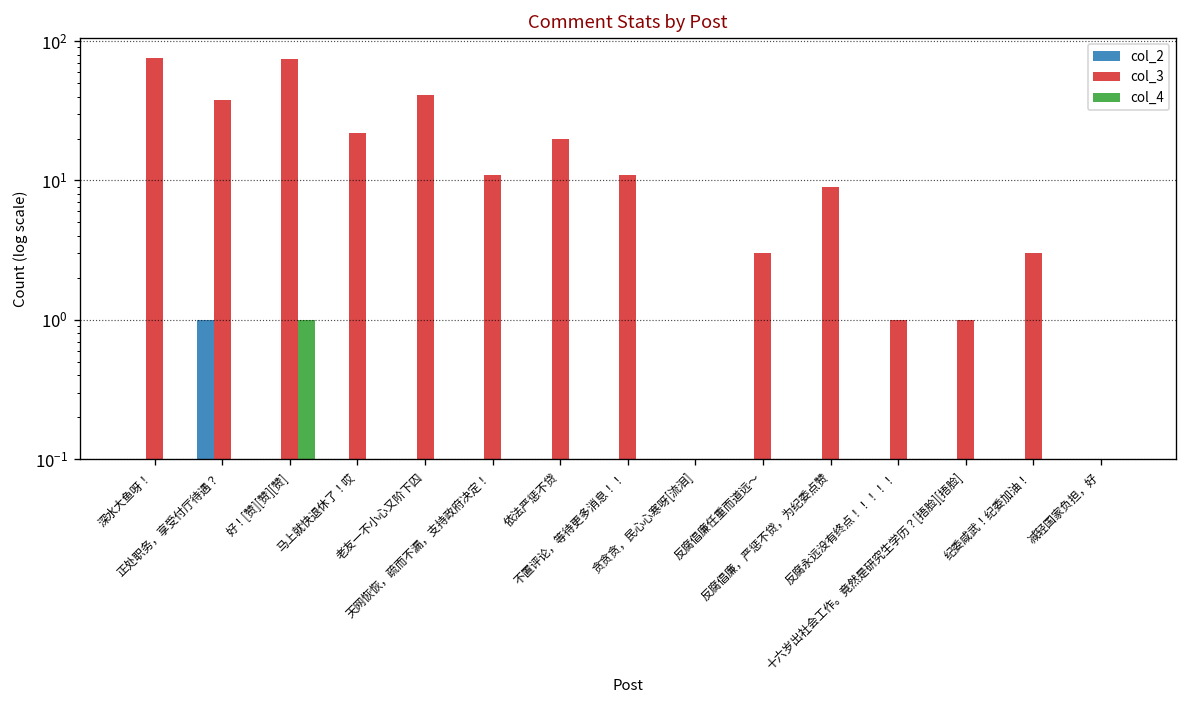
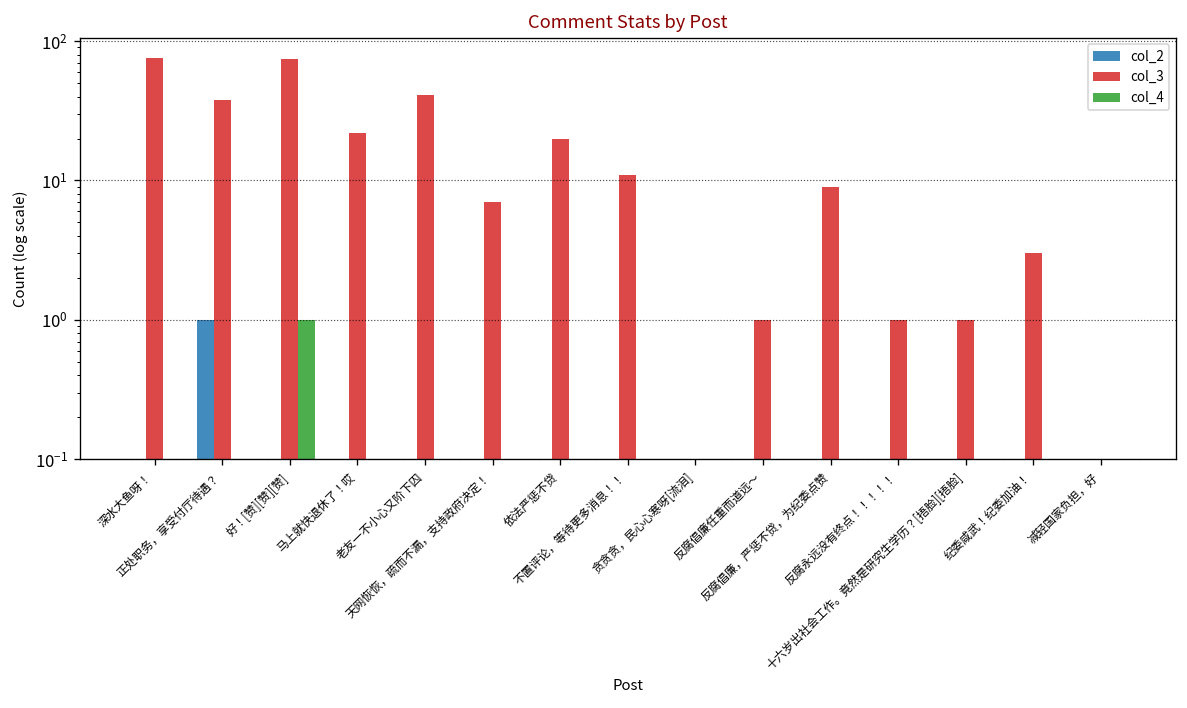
  {
    "col_2": {
      "深水大鱼呀！": 0.10,
      "正处职务，享受付厅待遇？": 1,
      "好！[赞][赞][赞]": 0.10,
      "马上就快退休了！哎": 0.10,
      "老友一不小心又阶下囚": 0.10,
      "天网恢恢，疏而不漏，支持政府决定！": 0.10,
      "依法严惩不贷": 0.10,
      "不置评论，等待更多消息！！": 0.10,
      "贪贪贪，民心心寒呀[流泪]": 0.10,
      "反腐倡廉任重而道远～": 0.10,
      "反腐倡廉，严惩不贷，为纪委点赞": 0.10,
      "反腐永远没有终点！！！！！": 0.10,
      "十六岁出社会工作。竟然是研究生学历？[捂脸][捂脸]": 0.10,
      "纪委咸武！纪委加油！": 0.10,
      "减轻国家负担，好": 0.10
    },
    "col_3": {
      "深水大鱼呀！": 80,
      "正处职务，享受付厅待遇？": 38,
      "好！[赞][赞][赞]": 70,
      "马上就快退休了！哎": 22,
      "老友一不小心又阶下囚": 41,
-     "天网恢恢，疏而不漏，支持政府决定！": 11,
+     "天网恢恢，疏而不漏，支持政府决定！": 7,
      "依法严惩不贷": 20,
      "不置评论，等待更多消息！！": 11,
      "贪贪贪，民心心寒呀[流泪]": 0.10,
-     "反腐倡廉任重而道远～": 3,
+     "反腐倡廉任重而道远～": 1,
      "反腐倡廉，严惩不贷，为纪委点赞": 9,
      "反腐永远没有终点！！！！！": 1,
      "十六岁出社会工作。竟然是研究生学历？[捂脸][捂脸]": 1,
      "纪委咸武！纪委加油！": 3,
      "减轻国家负担，好": 0.10
    },
    "col_4": {
      "深水大鱼呀！": 0.10,
      "正处职务，享受付厅待遇？": 0.10,
      "好！[赞][赞][赞]": 1,
      "马上就快退休了！哎": 0.10,
      "老友一不小心又阶下囚": 0.10,
      "天网恢恢，疏而不漏，支持政府决定！": 0.10,
      "依法严惩不贷": 0.10,
      "不置评论，等待更多消息！！": 0.10,
      "贪贪贪，民心心寒呀[流泪]": 0.10,
      "反腐倡廉任重而道远～": 0.10,
      "反腐倡廉，严惩不贷，为纪委点赞": 0.10,
      "反腐永远没有终点！！！！！": 0.10,
      "十六岁出社会工作。竟然是研究生学历？[捂脸][捂脸]": 0.10,
      "纪委咸武！纪委加油！": 0.10,
      "减轻国家负担，好": 0.10
    }
  }
